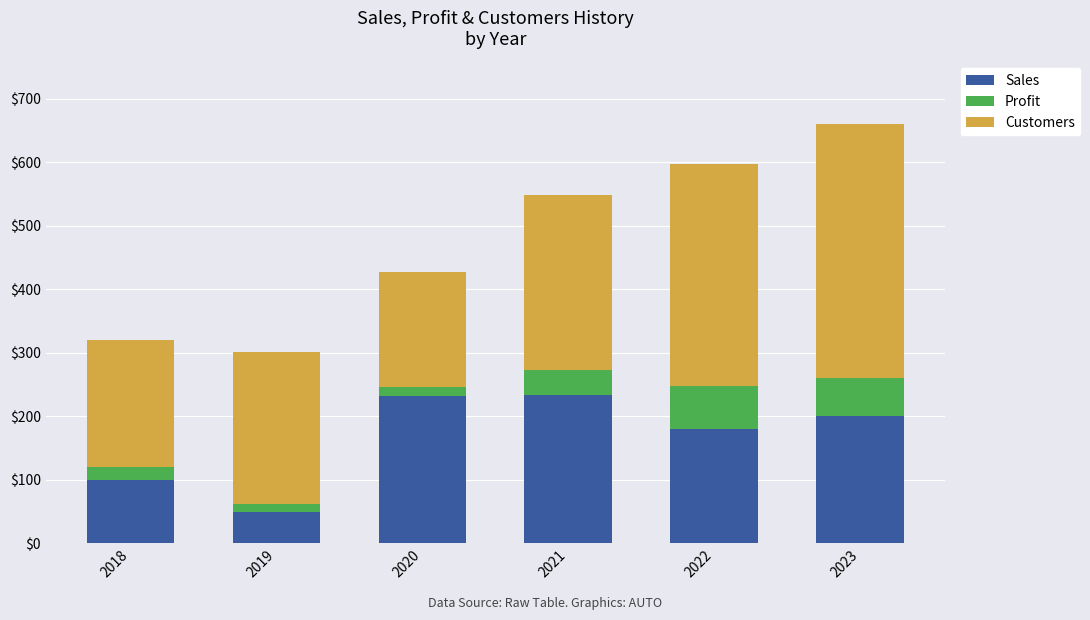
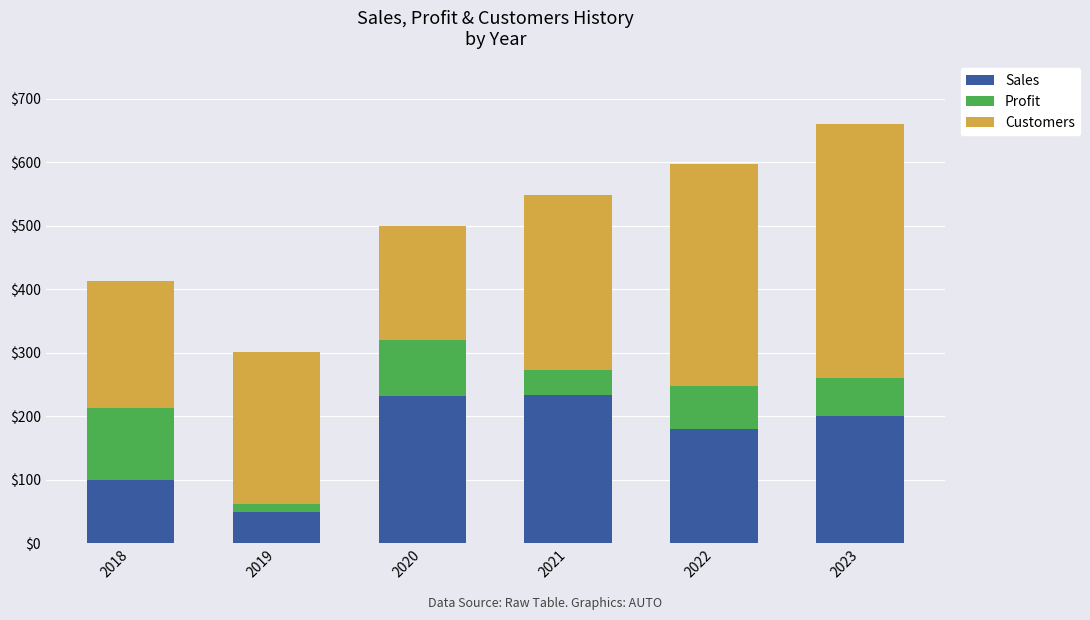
  {
    "Sales": {
      "2018": "$100",
      "2019": "$50",
      "2020": "$230",
      "2021": "$230",
      "2022": "$180",
      "2023": "$200"
    },
    "Profit": {
-     "2018": "$20",
+     "2018": "$110",
      "2019": "$10",
-     "2020": "$20",
+     "2020": "$90",
      "2021": "$40",
      "2022": "$70",
      "2023": "$60"
    },
    "Customers": {
      "2018": "$200",
      "2019": "$240",
      "2020": "$180",
      "2021": "$280",
      "2022": "$350",
      "2023": "$400"
    }
  }
